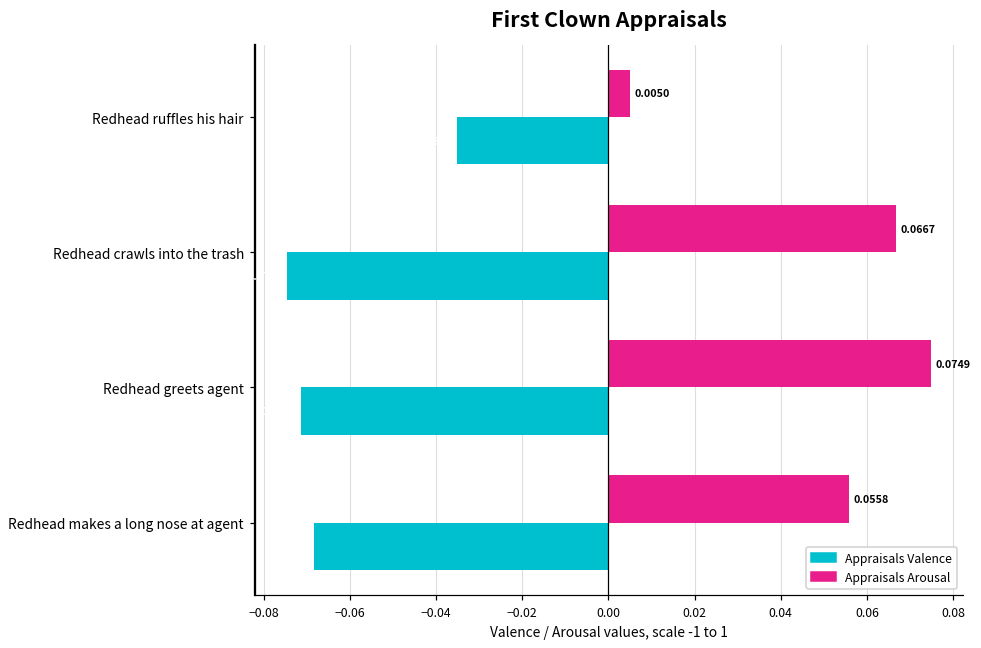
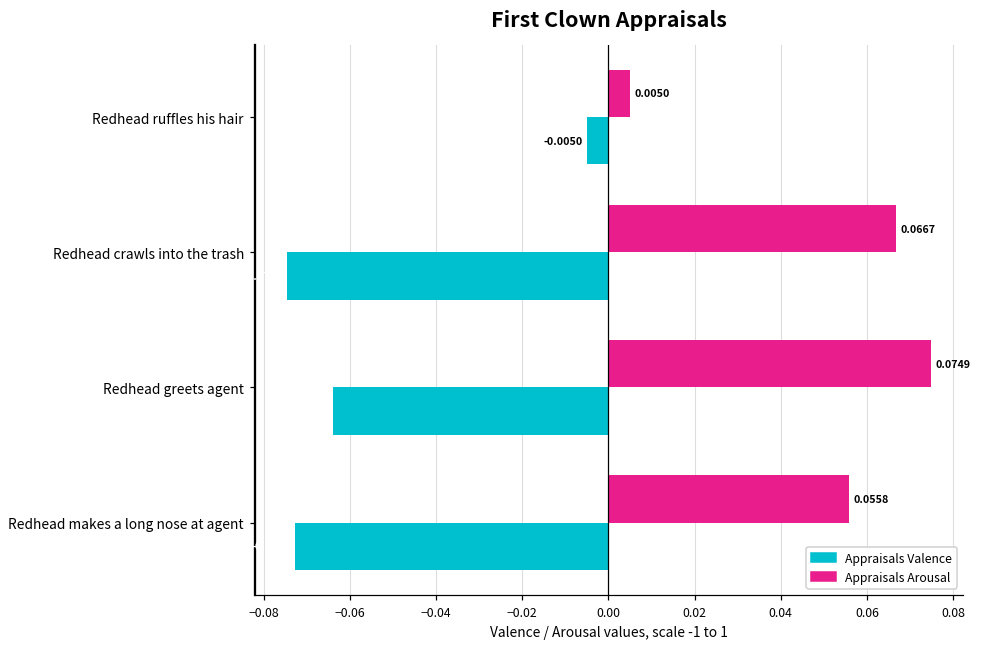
  {
    "Appraisals Valence": {
-     "Redhead ruffles his hair": -0.035,
+     "Redhead ruffles his hair": -0.005,
      "Redhead crawls into the trash": -0.075,
-     "Redhead greets agent": -0.071,
-     "Redhead makes a long nose at agent": -0.068
+     "Redhead greets agent": -0.064,
+     "Redhead makes a long nose at agent": -0.073
    },
    "Appraisals Arousal": {
      "Redhead ruffles his hair": 0.0050,
      "Redhead crawls into the trash": 0.0667,
      "Redhead greets agent": 0.0749,
      "Redhead makes a long nose at agent": 0.0558
    }
  }
